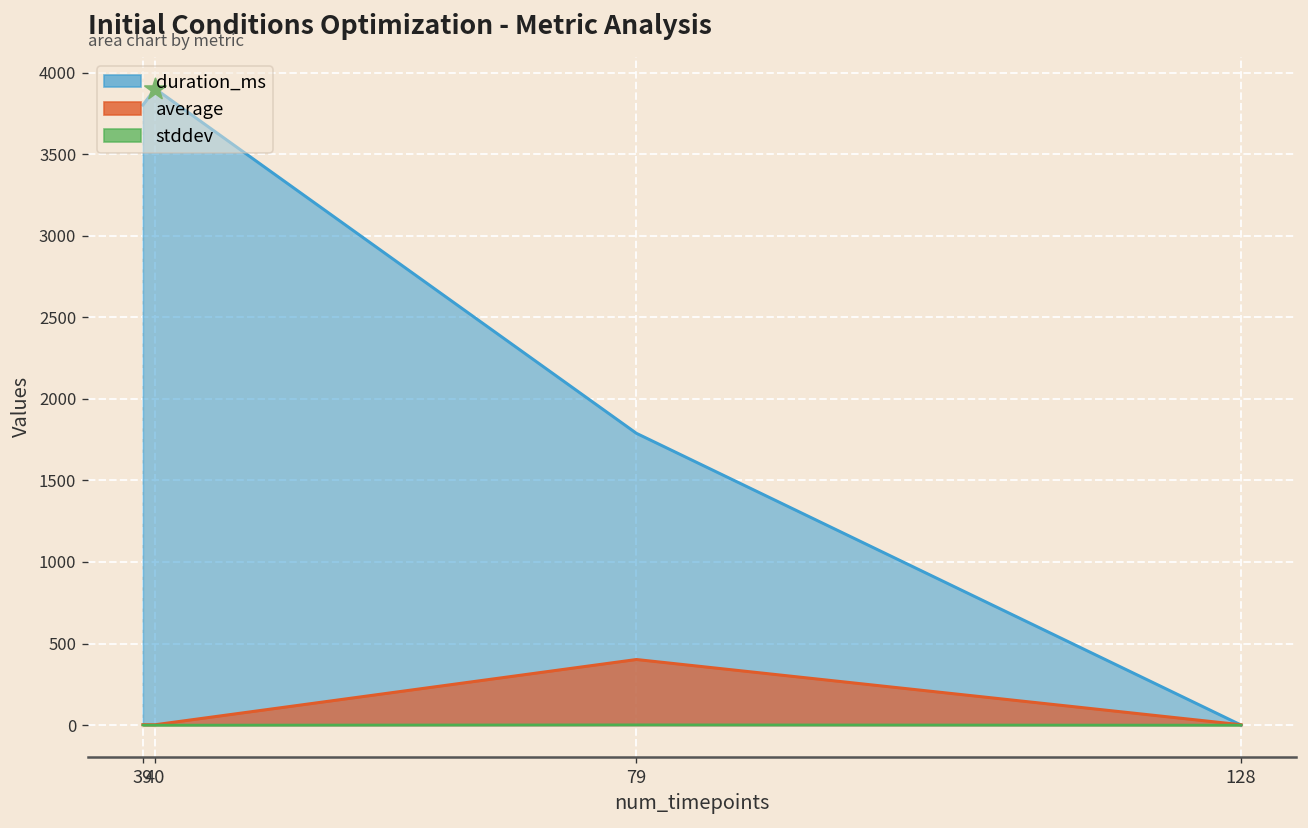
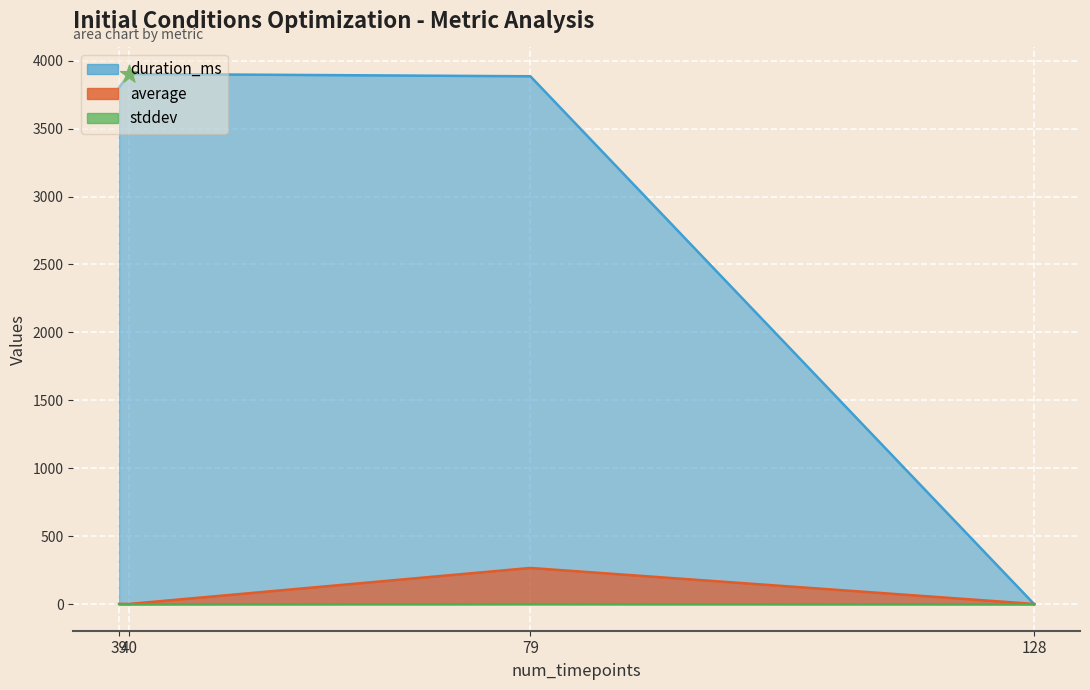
  {
    "duration_ms": {
-     "79": 1790
+     "79": 3890
    },
    "average": {
-     "79": 400
+     "79": 270
    },
    "stddev": {
      "79": 0
    }
  }
